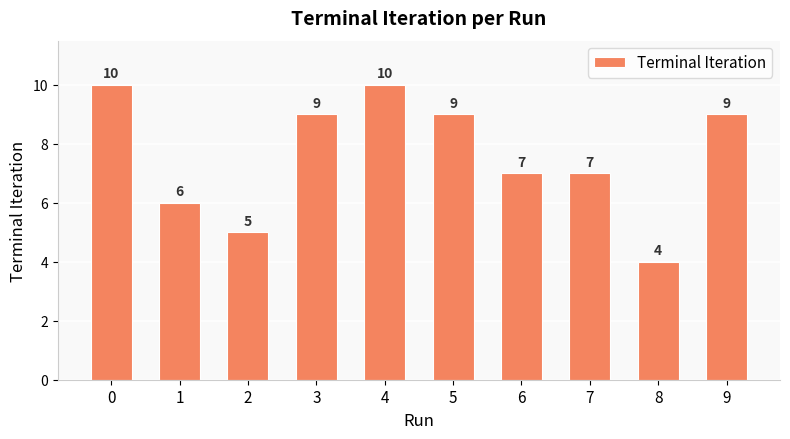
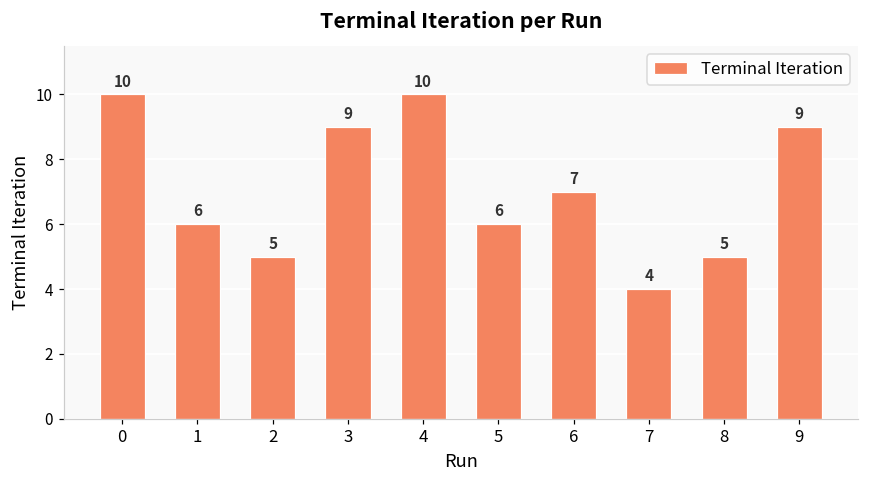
  {
    "0": 10,
    "1": 6,
    "2": 5,
    "3": 9,
    "4": 10,
-   "5": 9,
+   "5": 6,
    "6": 7,
-   "7": 7,
-   "8": 4,
+   "7": 4,
+   "8": 5,
    "9": 9
  }
